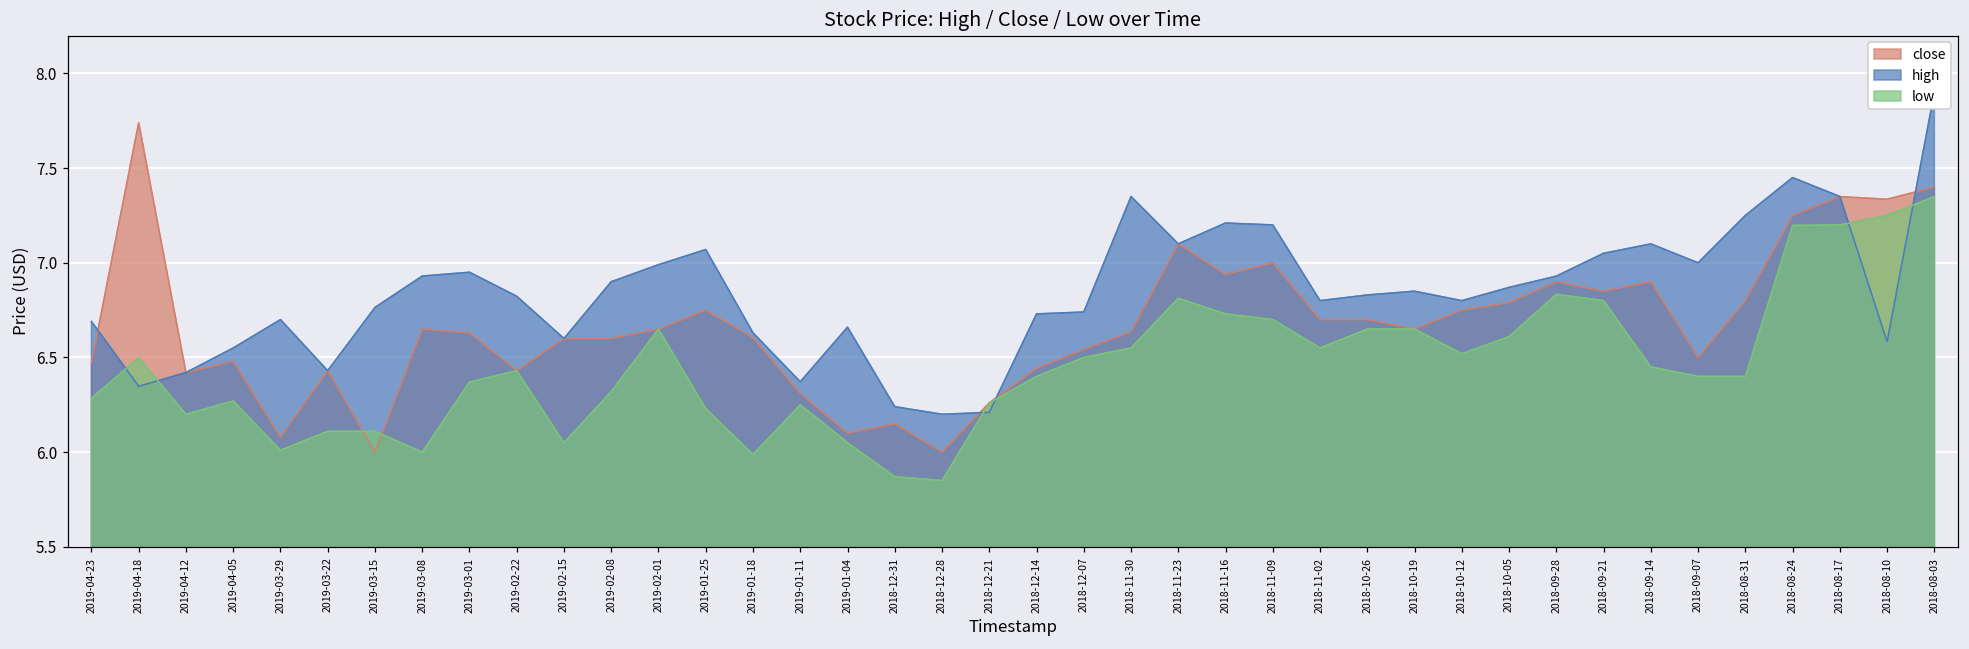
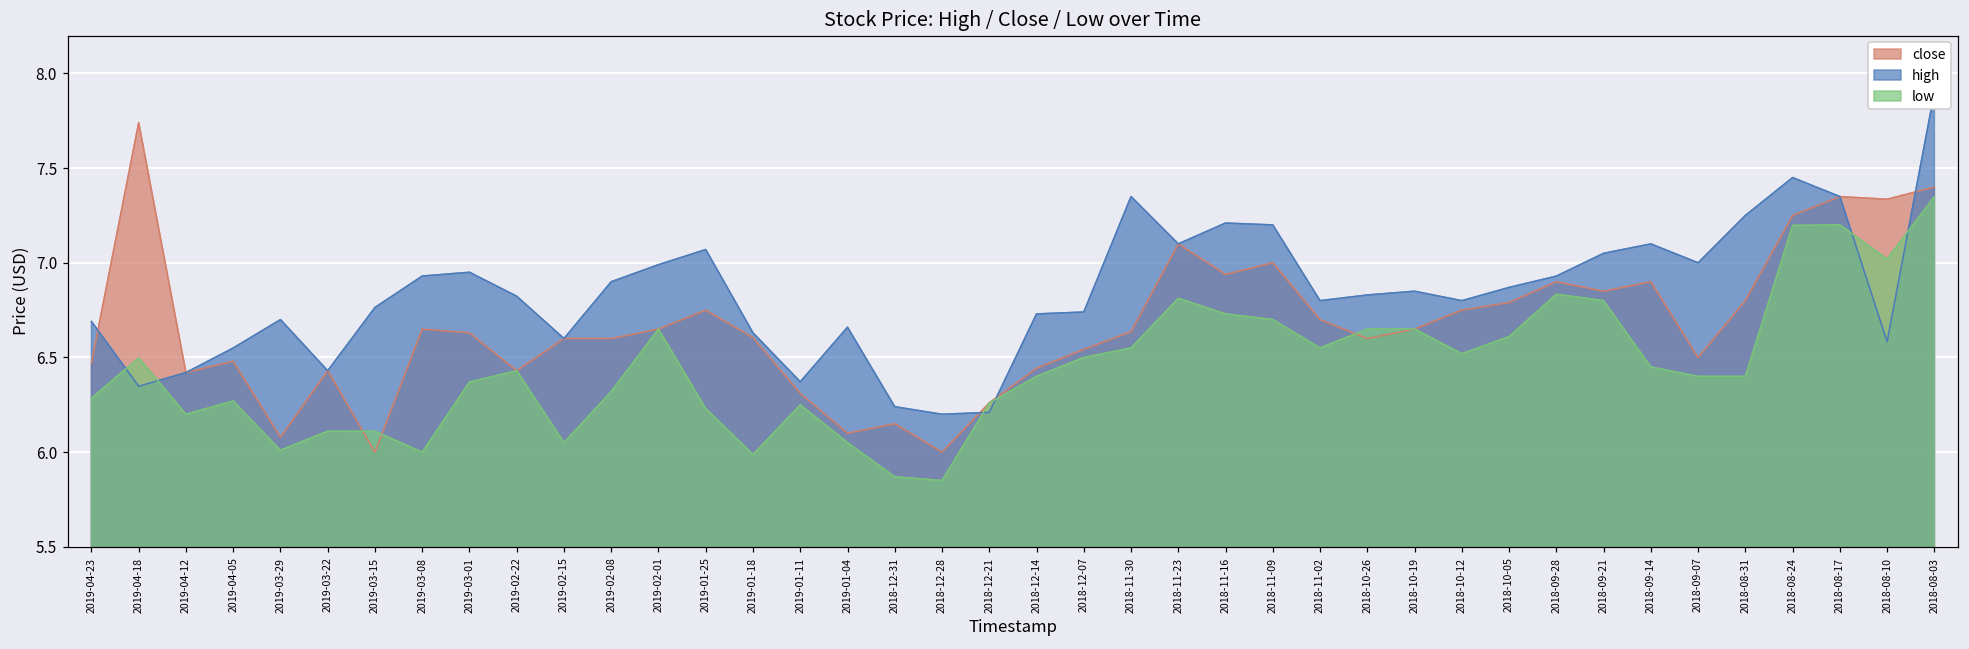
  {
    "close": {
      "2019-04-23": 6.47,
      "2019-04-18": 7.74,
      "2019-04-05": 6.48,
      "2019-03-29": 6.08,
      "2019-03-15": 6.0,
      "2019-03-08": 6.65,
      "2019-03-01": 6.63,
      "2019-02-08": 6.6,
      "2019-01-25": 6.75,
      "2019-01-18": 6.6,
      "2019-01-11": 6.3,
      "2019-01-04": 6.1,
      "2018-12-31": 6.15,
      "2018-12-28": 6.0,
      "2018-12-14": 6.44,
      "2018-12-07": 6.54,
      "2018-11-30": 6.64,
      "2018-11-16": 6.94,
      "2018-11-09": 7.0,
      "2018-11-02": 6.7,
-     "2018-10-26": 6.7,
+     "2018-10-26": 6.6,
      "2018-10-12": 6.75,
      "2018-10-05": 6.8,
      "2018-09-28": 6.9,
      "2018-09-21": 6.85,
      "2018-09-14": 6.9,
      "2018-09-07": 6.5,
      "2018-08-31": 6.8,
      "2018-08-24": 7.25,
      "2018-08-10": 7.34,
      "2018-08-03": 7.4
    },
    "high": {
      "2019-04-23": 6.69,
      "2019-04-18": 6.35,
      "2019-04-05": 6.55,
      "2019-03-29": 6.70,
      "2019-03-15": 6.76,
      "2019-03-08": 6.93,
      "2019-03-01": 6.95,
      "2019-02-22": 6.82,
      "2019-02-08": 6.90,
      "2019-02-01": 6.99,
      "2019-01-25": 7.07,
      "2019-01-18": 6.63,
      "2019-01-11": 6.37,
      "2019-01-04": 6.66,
      "2018-12-31": 6.24,
      "2018-12-28": 6.20,
      "2018-12-21": 6.21,
      "2018-12-14": 6.73,
      "2018-12-07": 6.74,
      "2018-11-30": 7.35,
      "2018-11-16": 7.21,
      "2018-11-09": 7.20,
      "2018-11-02": 6.80,
      "2018-10-26": 6.83,
      "2018-10-19": 6.85,
      "2018-10-12": 6.80,
      "2018-10-05": 6.87,
      "2018-09-28": 6.93,
      "2018-09-21": 7.05,
      "2018-09-14": 7.10,
      "2018-09-07": 7.00,
      "2018-08-31": 7.25,
      "2018-08-24": 7.45,
      "2018-08-10": 6.58
    },
    "low": {
      "2019-04-23": 6.28,
      "2019-04-18": 6.50,
      "2019-04-12": 6.20,
      "2019-04-05": 6.27,
      "2019-03-29": 6.01,
      "2019-03-22": 6.11,
      "2019-03-15": 6.11,
      "2019-03-08": 6.00,
      "2019-03-01": 6.37,
      "2019-02-15": 6.05,
      "2019-02-08": 6.32,
      "2019-01-25": 6.23,
      "2019-01-18": 5.99,
      "2019-01-11": 6.25,
      "2019-01-04": 6.05,
      "2018-12-31": 5.87,
      "2018-12-28": 5.85,
      "2018-12-14": 6.40,
      "2018-12-07": 6.50,
      "2018-11-30": 6.55,
      "2018-11-23": 6.81,
      "2018-11-16": 6.73,
      "2018-11-09": 6.70,
      "2018-11-02": 6.55,
      "2018-10-26": 6.65,
      "2018-10-12": 6.52,
      "2018-10-05": 6.61,
      "2018-09-28": 6.83,
      "2018-09-21": 6.80,
      "2018-09-14": 6.45,
      "2018-09-07": 6.40,
      "2018-08-31": 6.40,
      "2018-08-24": 7.20,
      "2018-08-17": 7.20,
-     "2018-08-10": 7.25,
+     "2018-08-10": 7.02,
      "2018-08-03": 7.35
    }
  }
